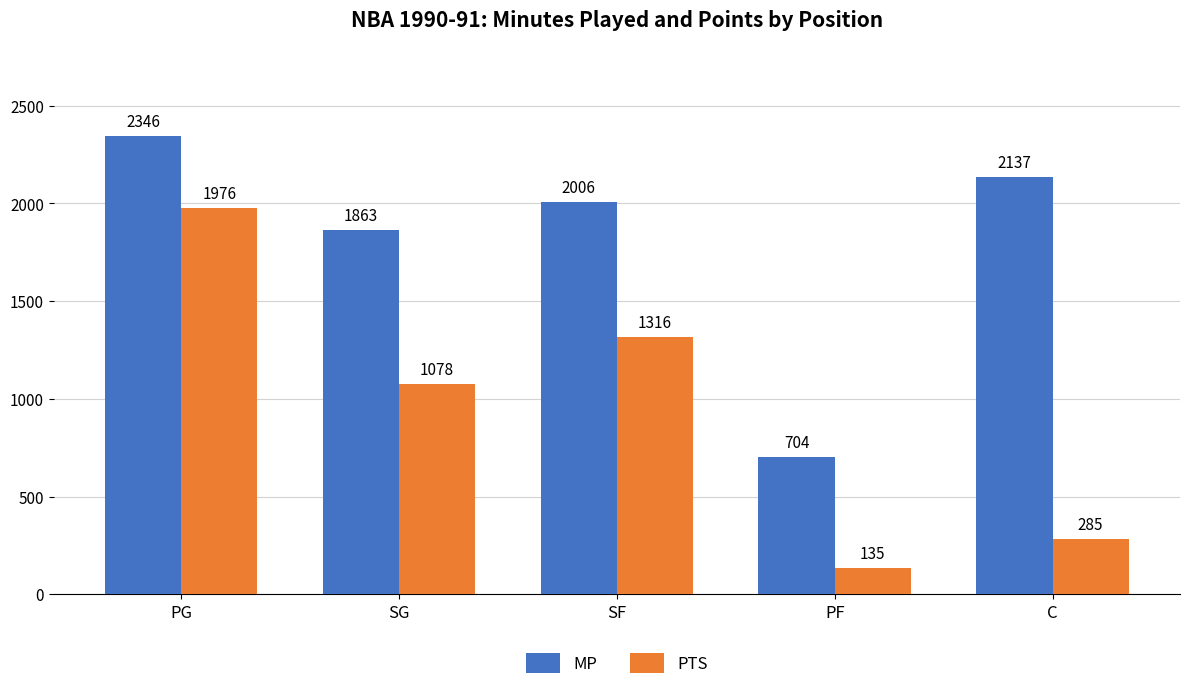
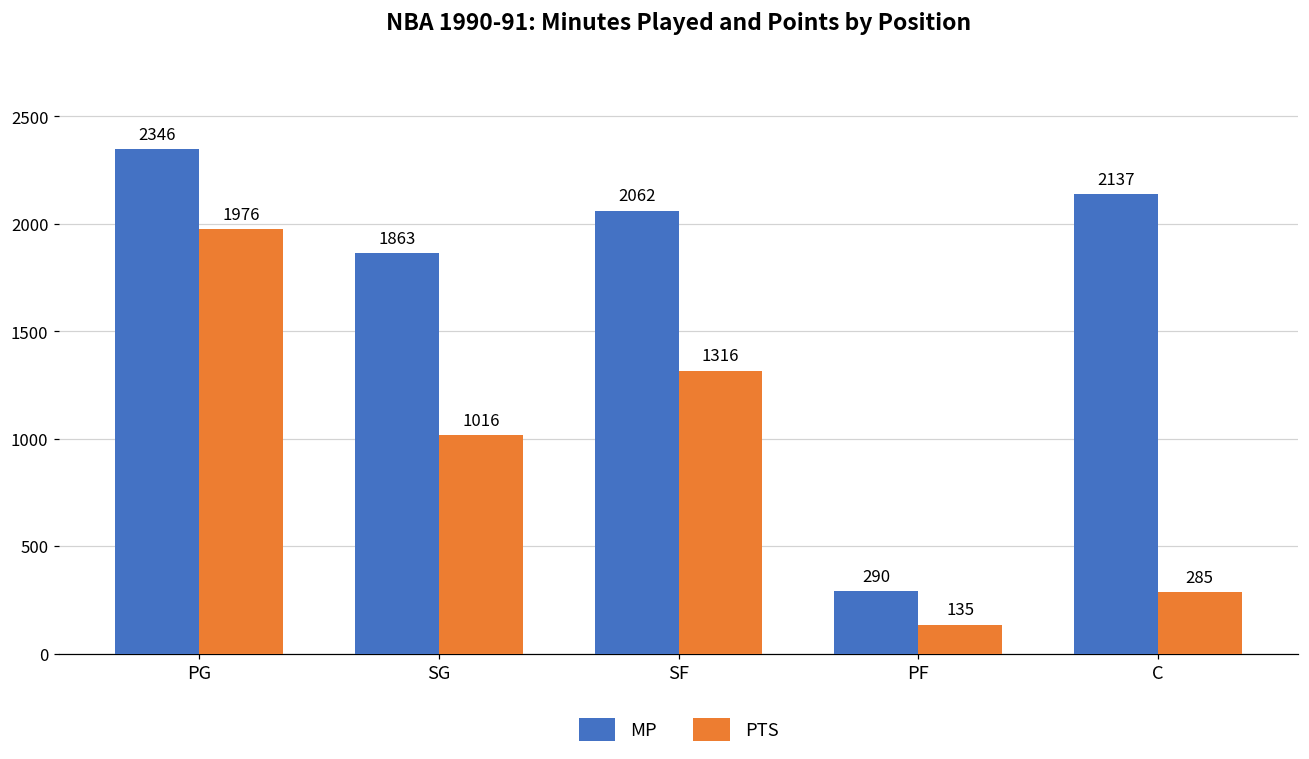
  {
    "MP": {
      "PG": 2346,
      "SG": 1863,
-     "SF": 2006,
-     "PF": 704,
+     "SF": 2062,
+     "PF": 290,
      "C": 2137
    },
    "PTS": {
      "PG": 1976,
-     "SG": 1078,
+     "SG": 1016,
      "SF": 1316,
      "PF": 135,
      "C": 285
    }
  }
